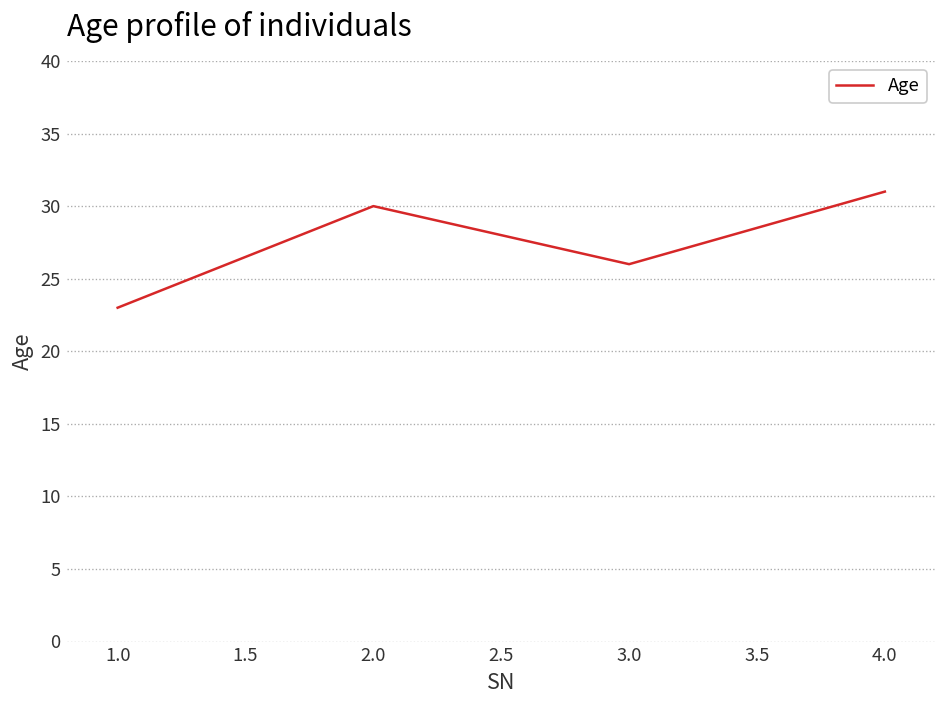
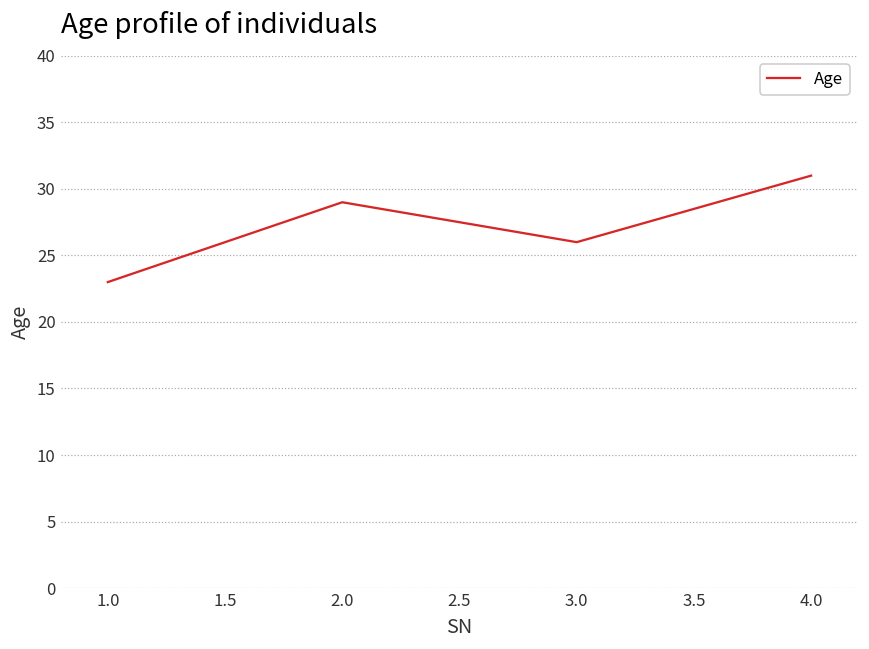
  {
    "1.0": 23,
-   "2.0": 30,
+   "2.0": 29,
    "3.0": 26,
    "4.0": 31
  }
